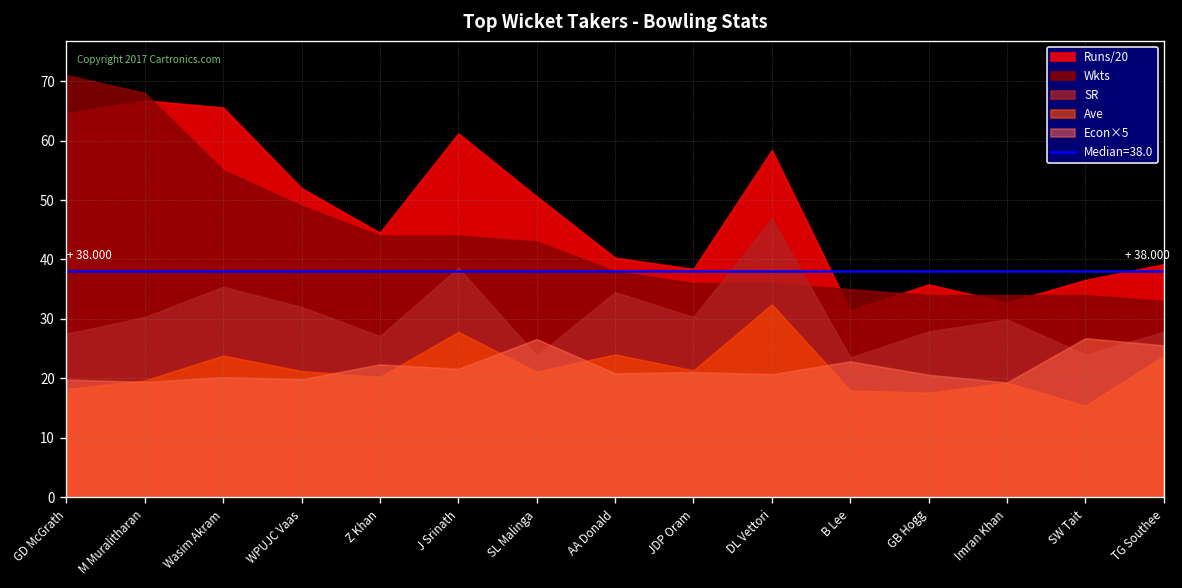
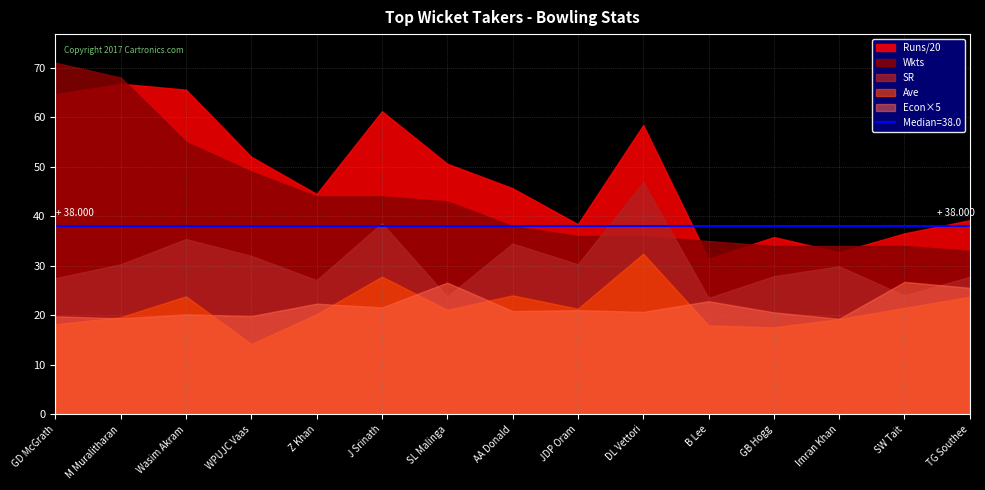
  {
    "Runs/20": {
      "GD McGrath": 65,
      "M Muralitharan": 67,
      "Wasim Akram": 66,
      "WPUJC Vaas": 52,
      "J Srinath": 61,
      "SL Malinga": 51,
-     "AA Donald": 40,
+     "AA Donald": 46,
      "JDP Oram": 38,
      "DL Vettori": 58,
      "B Lee": 31,
      "GB Hogg": 36,
      "Imran Khan": 33,
      "SW Tait": 37
    },
    "Ave": {
      "GD McGrath": 18,
      "Wasim Akram": 24,
-     "WPUJC Vaas": 21,
+     "WPUJC Vaas": 14,
      "Z Khan": 20,
      "J Srinath": 28,
      "SL Malinga": 21,
      "AA Donald": 24,
      "DL Vettori": 32,
      "B Lee": 18,
      "GB Hogg": 18,
-     "SW Tait": 15,
+     "SW Tait": 22,
      "TG Southee": 24
    }
  }
